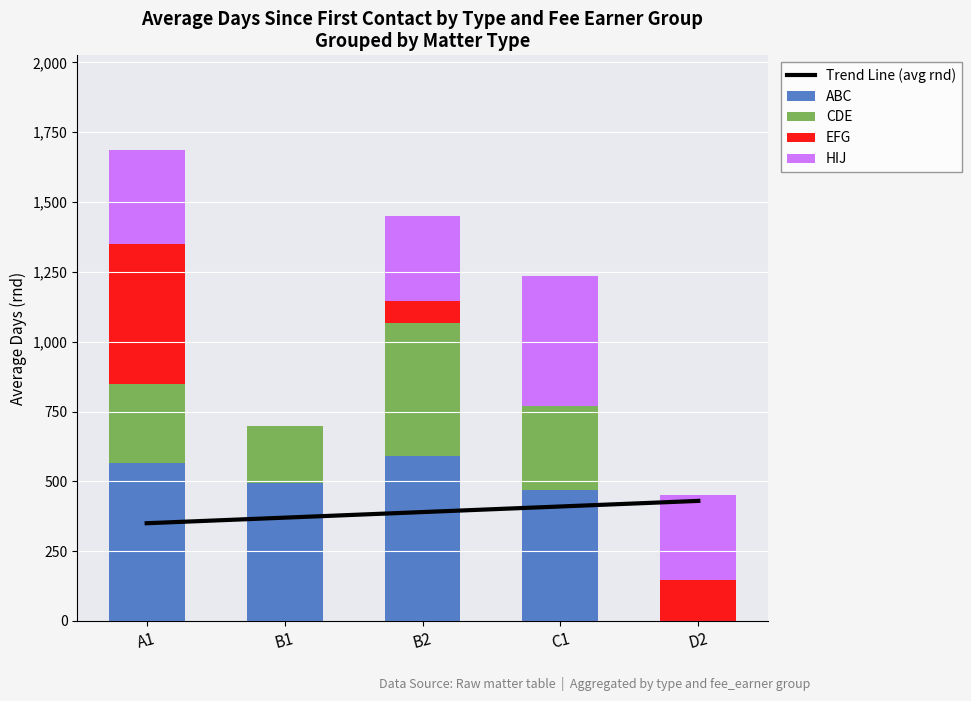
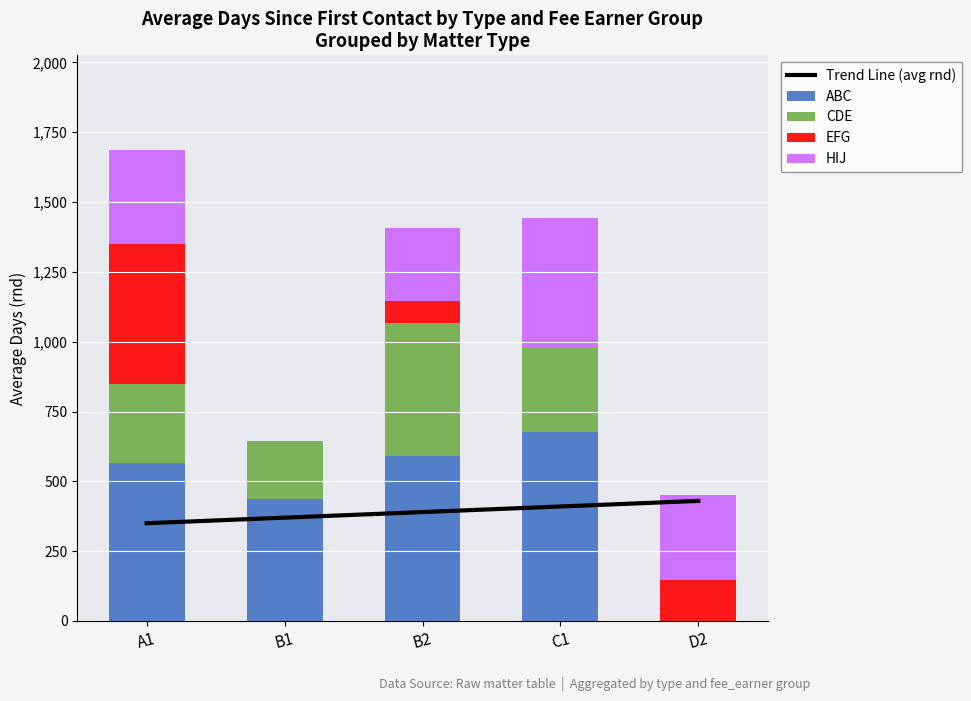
  {
    "Trend Line (avg rnd)": {
      "A1": 350,
      "B1": 370,
      "B2": 390,
      "C1": 410,
      "D2": 430
    },
    "ABC": {
      "A1": 570,
-     "B1": 490,
+     "B1": 440,
      "B2": 590,
-     "C1": 470,
+     "C1": 680,
      "D2": 0
    },
    "CDE": {
      "A1": 280,
      "B1": 210,
      "B2": 480,
      "C1": 300,
      "D2": 0
    },
    "EFG": {
      "A1": 500,
      "B1": 0,
      "B2": 80,
      "C1": 0,
      "D2": 150
    },
    "HIJ": {
      "A1": 340,
      "B1": 0,
-     "B2": 310,
+     "B2": 260,
      "C1": 470,
      "D2": 300
    }
  }
